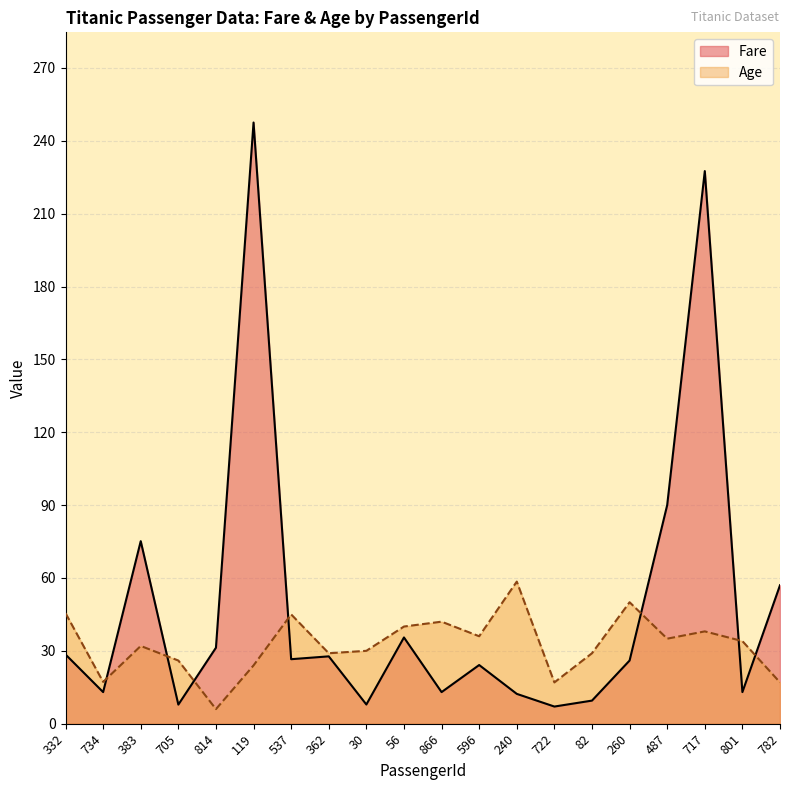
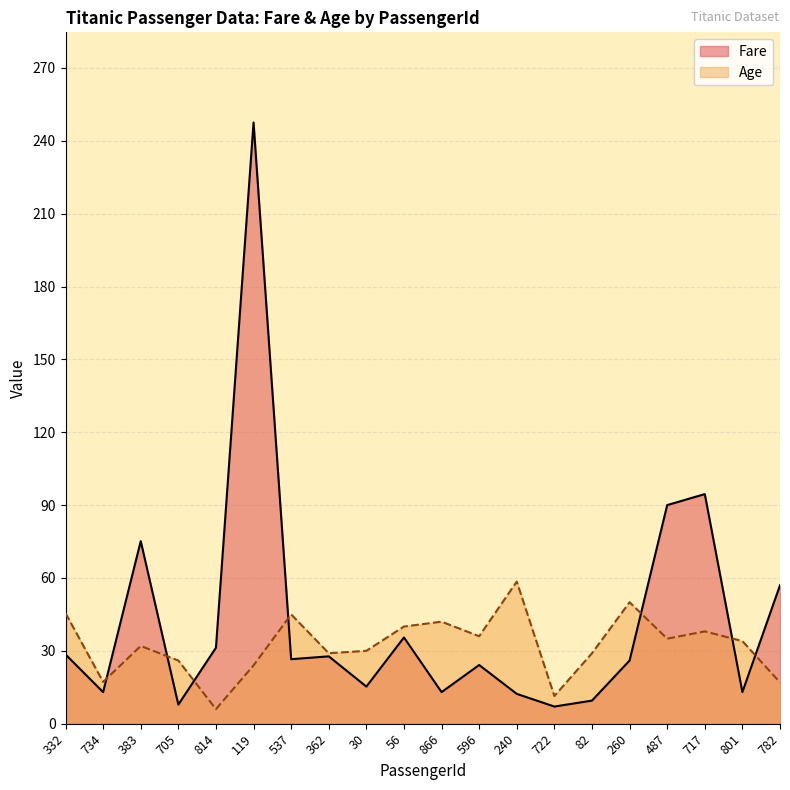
  {
    "Fare": {
      "332": 29,
      "734": 13,
      "383": 75,
      "705": 8,
      "814": 31,
      "119": 248,
      "537": 27,
      "362": 28,
-     "30": 8,
+     "30": 15,
      "56": 36,
      "866": 13,
      "596": 24,
      "240": 12,
      "722": 7,
      "82": 10,
      "260": 26,
      "487": 90,
-     "717": 228,
+     "717": 95,
      "801": 13,
      "782": 57
    },
    "Age": {
      "332": 46,
      "734": 17,
      "383": 32,
      "705": 26,
      "814": 6,
      "119": 24,
      "537": 45,
      "362": 29,
      "30": 30,
      "56": 40,
      "866": 42,
      "596": 36,
      "240": 59,
-     "722": 17,
+     "722": 11,
      "82": 29,
      "260": 50,
      "487": 35,
      "717": 38,
      "801": 34,
      "782": 17
    }
  }
